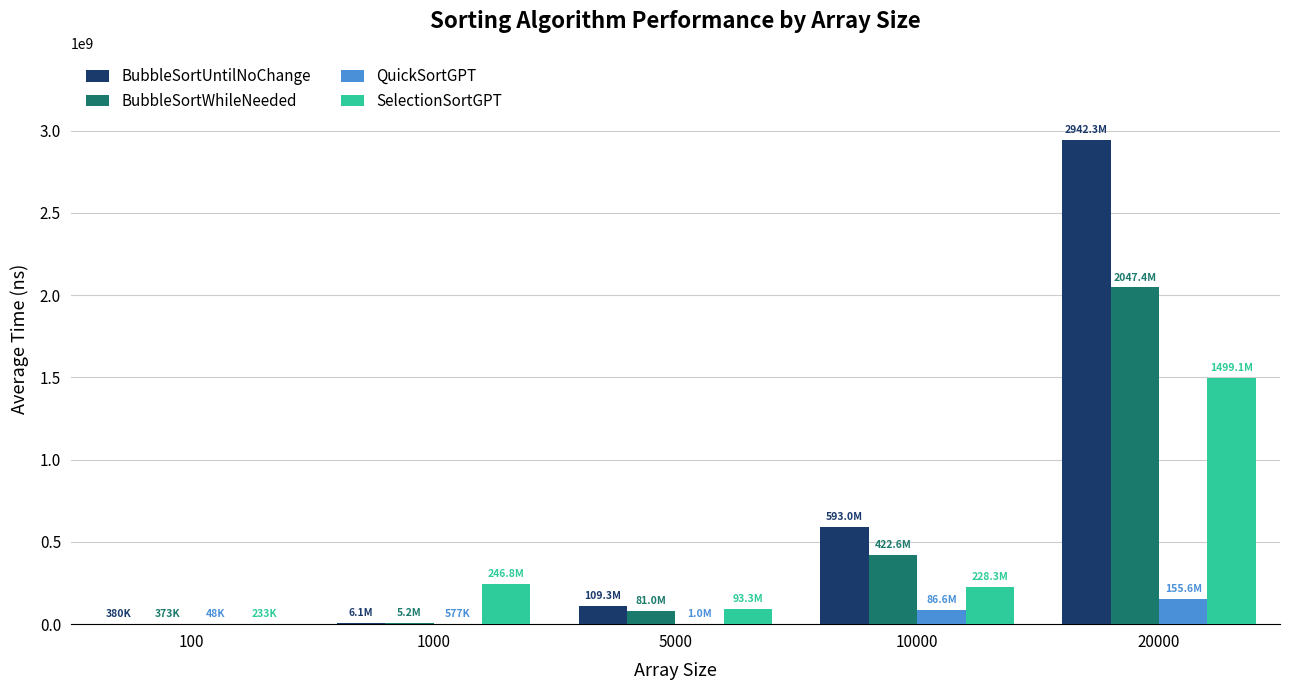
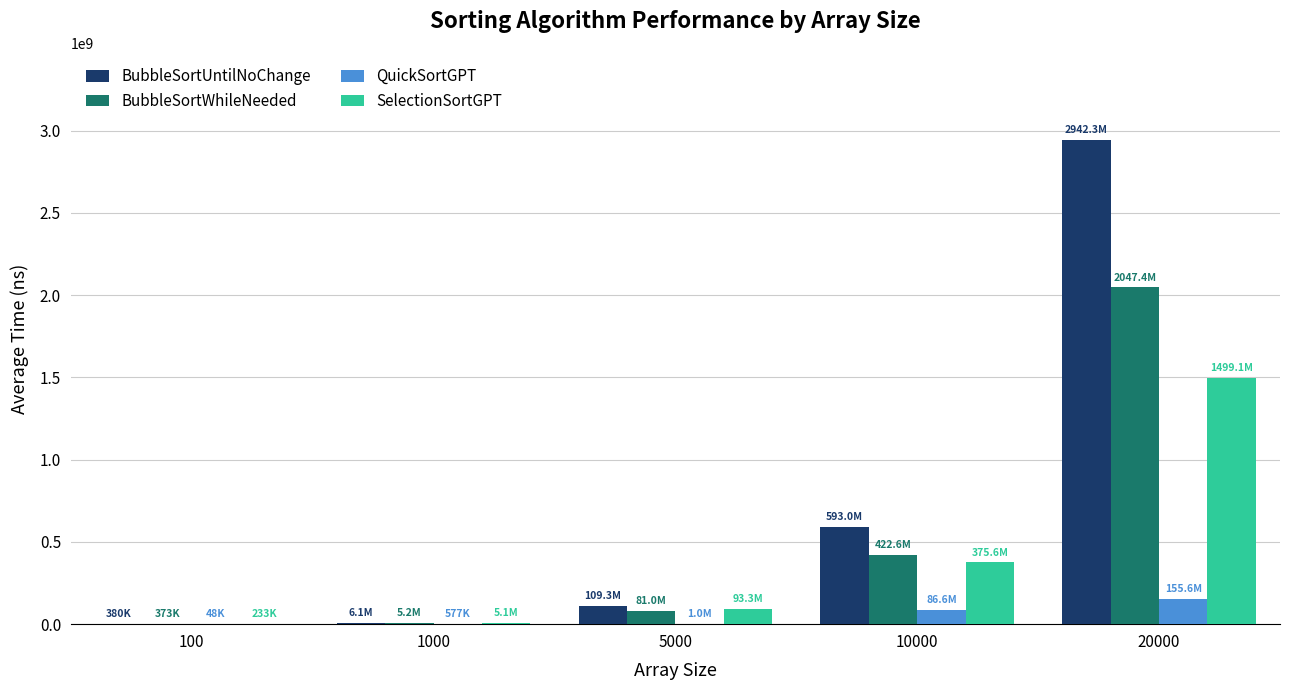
  {
    "BubbleSortUntilNoChange": {
      "100": "380K",
      "1000": "6.1M",
      "5000": "109.3M",
      "10000": "593.0M",
      "20000": "2942.3M"
    },
    "BubbleSortWhileNeeded": {
      "100": "373K",
      "1000": "5.2M",
      "5000": "81.0M",
      "10000": "422.6M",
      "20000": "2047.4M"
    },
    "QuickSortGPT": {
      "100": "48K",
      "1000": "577K",
      "5000": "1.0M",
      "10000": "86.6M",
      "20000": "155.6M"
    },
    "SelectionSortGPT": {
      "100": "233K",
-     "1000": "246.8M",
+     "1000": "5.1M",
      "5000": "93.3M",
-     "10000": "228.3M",
+     "10000": "375.6M",
      "20000": "1499.1M"
    }
  }
